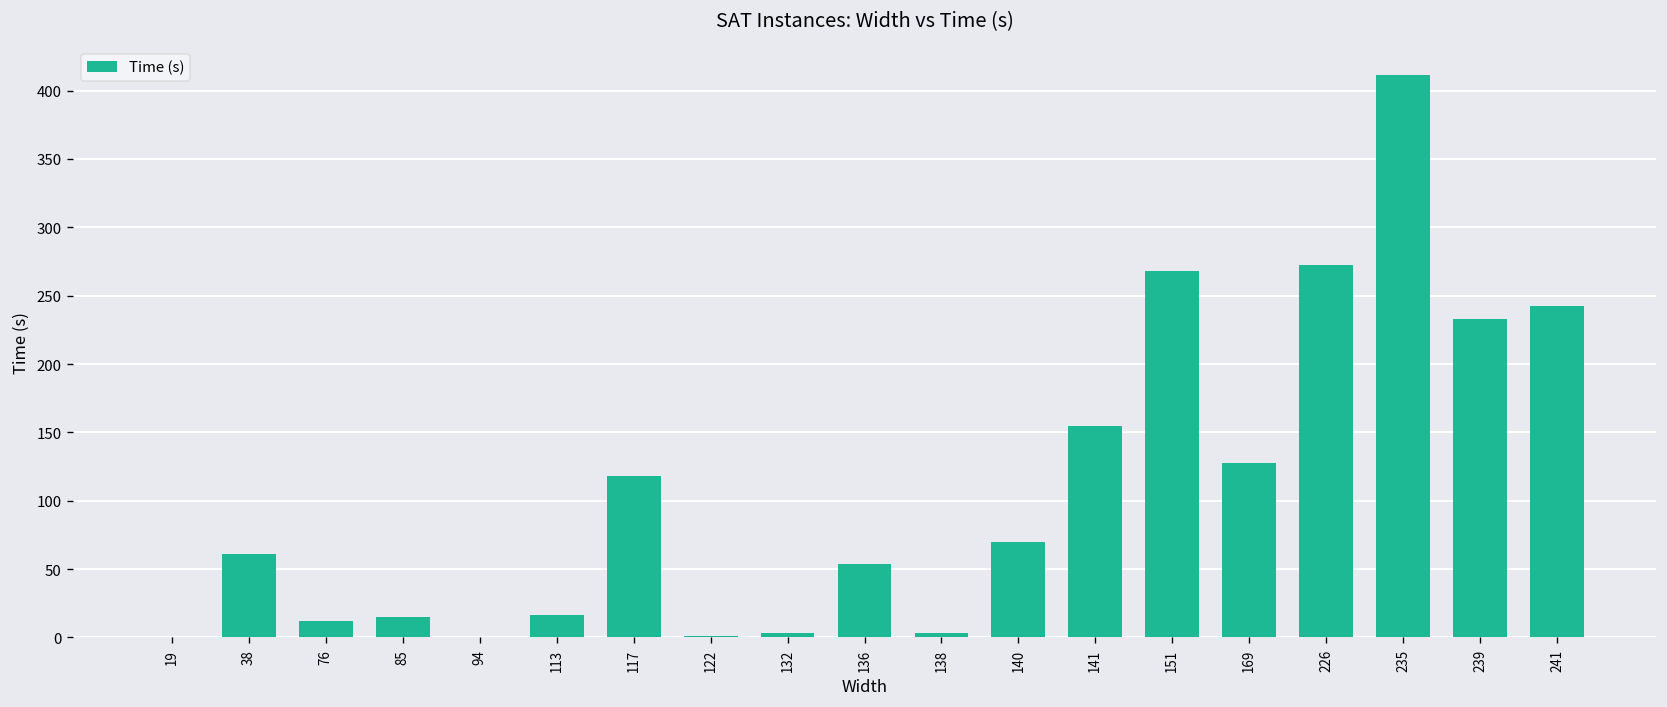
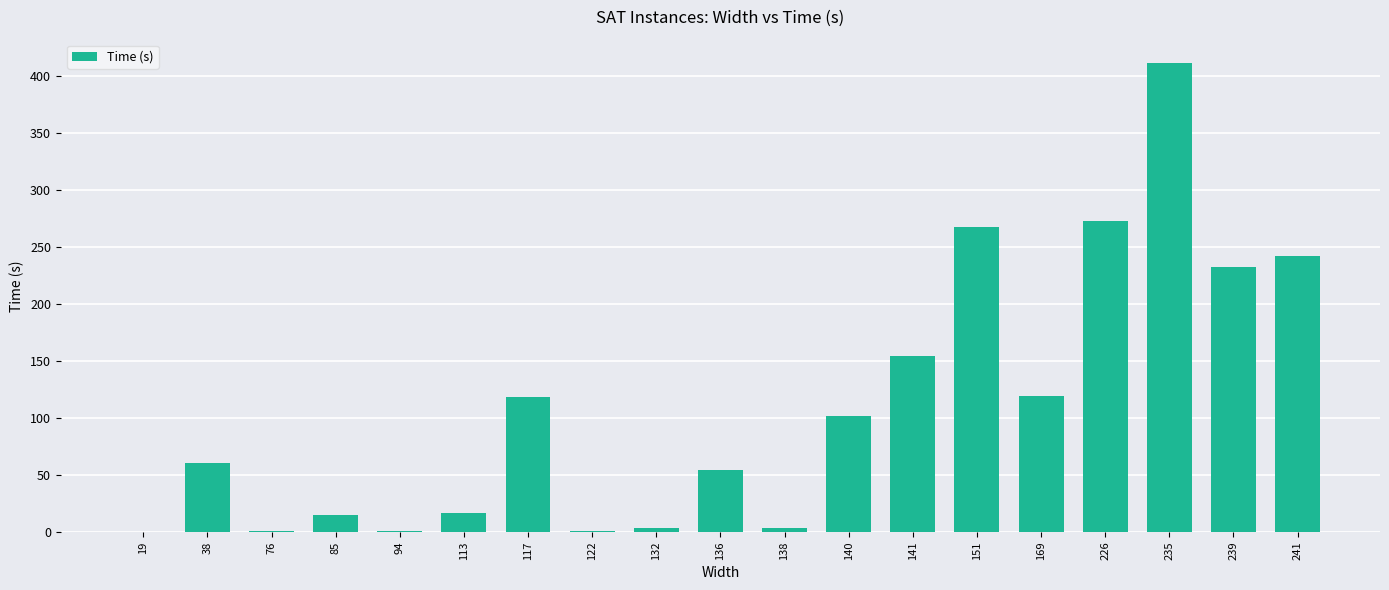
  {
    "38": 61,
-   "76": 12,
+   "76": 1,
    "85": 15,
    "113": 16,
    "117": 118,
    "132": 3,
    "136": 54,
    "138": 3,
-   "140": 70,
+   "140": 101,
    "141": 155,
    "151": 268,
-   "169": 128,
+   "169": 119,
    "226": 273,
    "235": 412,
    "239": 233,
    "241": 242
  }
